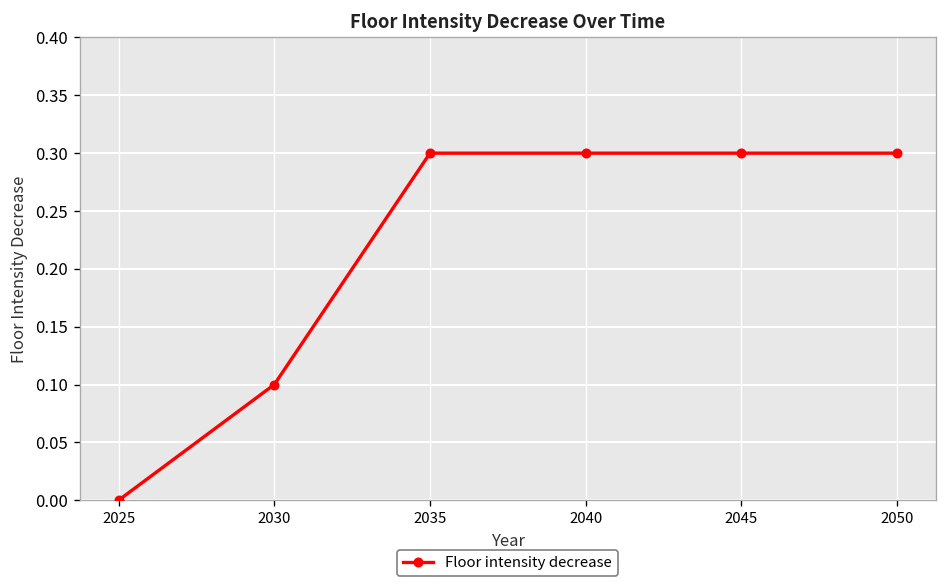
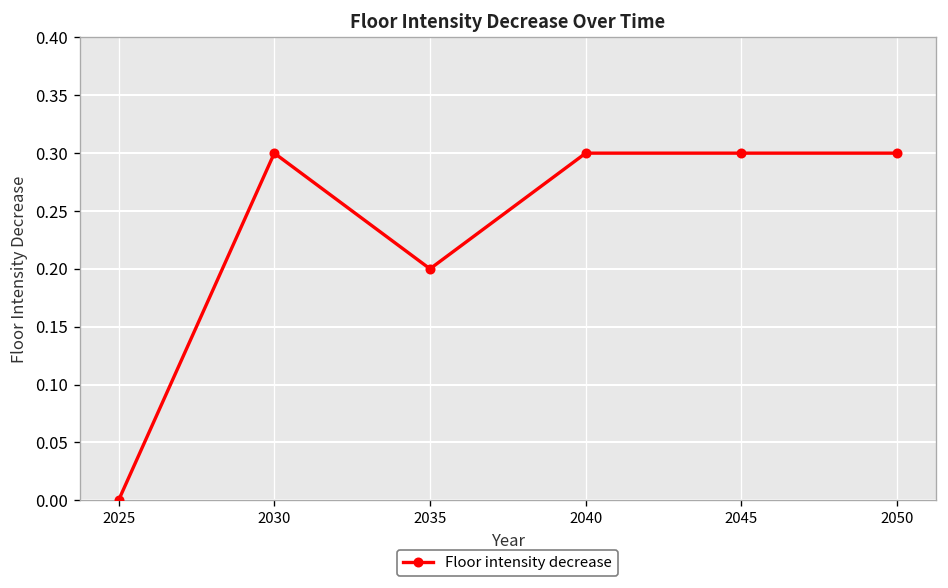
  {
    "2025": 0.0,
-   "2030": 0.1,
-   "2035": 0.3,
+   "2030": 0.3,
+   "2035": 0.2,
    "2040": 0.3,
    "2045": 0.3,
    "2050": 0.3
  }
